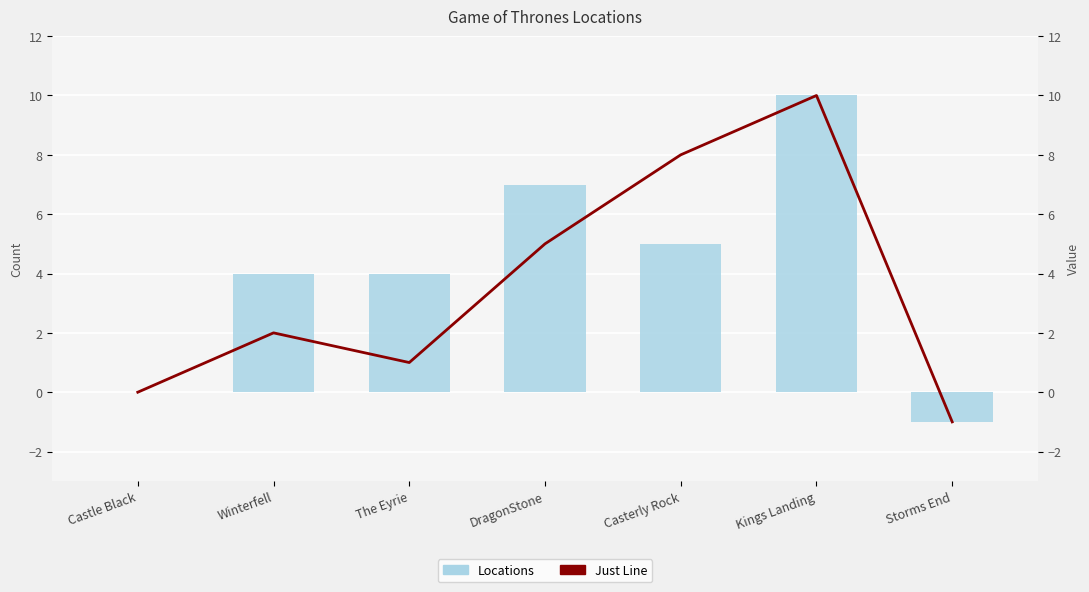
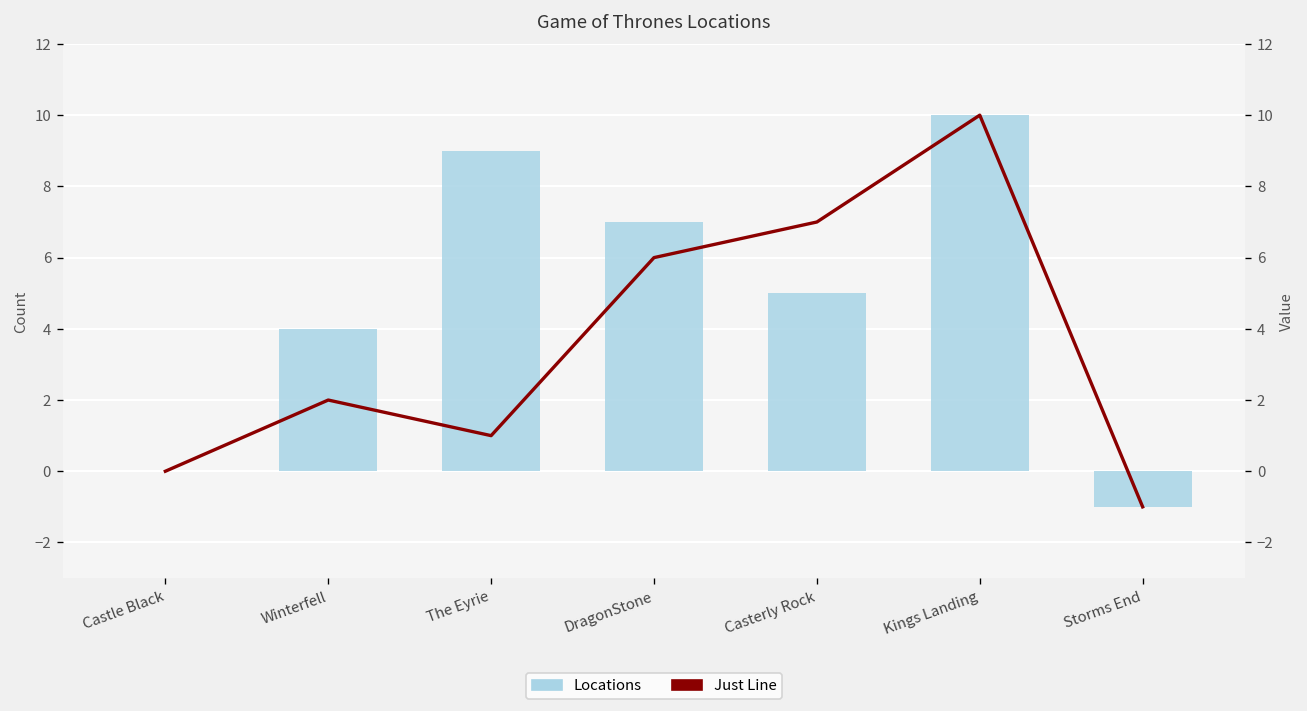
  {
    "Locations": {
      "Castle Black": 0,
      "Winterfell": 4,
-     "The Eyrie": 4,
+     "The Eyrie": 9,
      "DragonStone": 7,
      "Casterly Rock": 5,
      "Kings Landing": 10,
      "Storms End": -1
    },
    "Just Line": {
      "Castle Black": 0,
      "Winterfell": 2,
      "The Eyrie": 1,
-     "DragonStone": 5,
-     "Casterly Rock": 8,
+     "DragonStone": 6,
+     "Casterly Rock": 7,
      "Kings Landing": 10,
      "Storms End": -1
    }
  }
